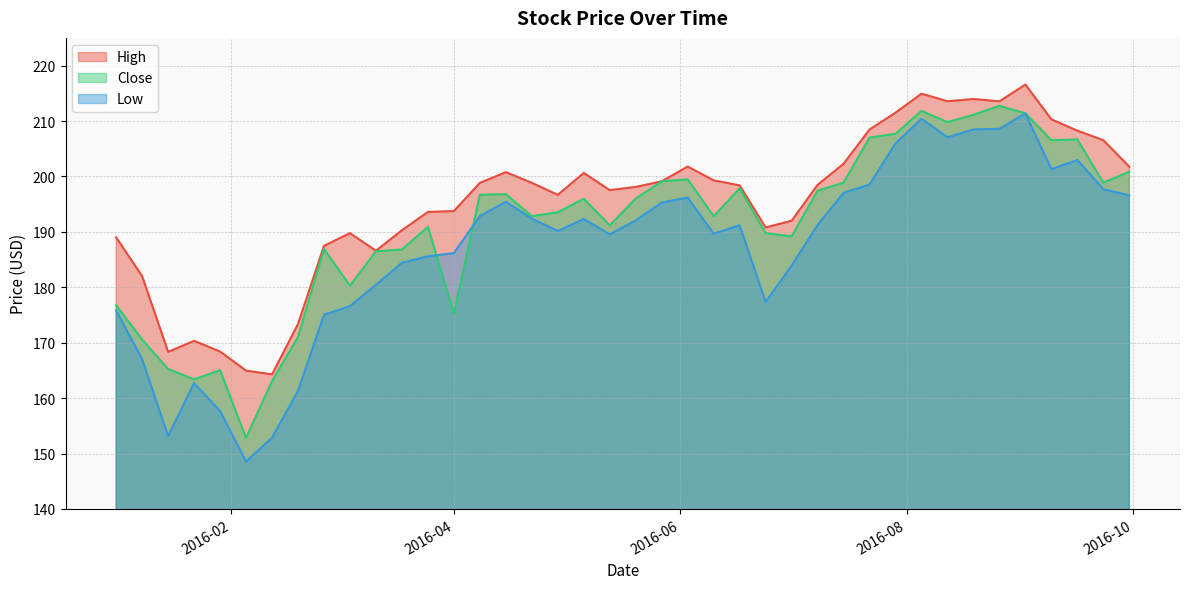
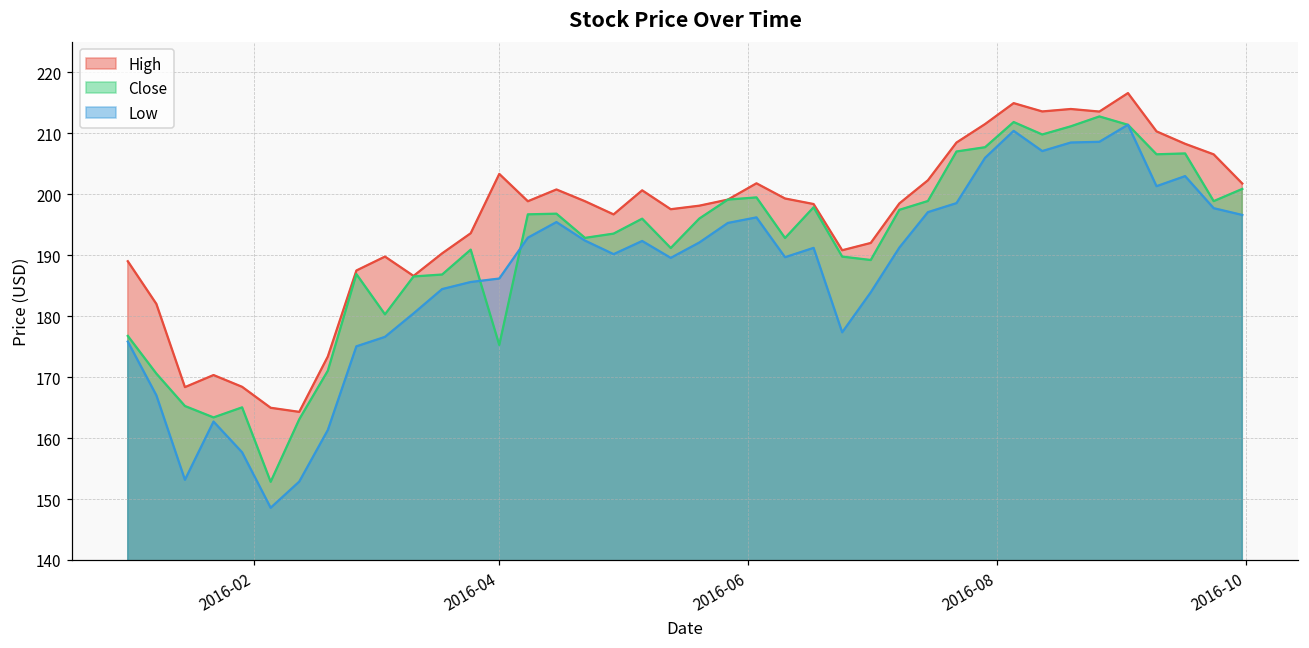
  {
    "High": {
-     "2016-04": 194
+     "2016-04": 203
    },
    "Close": {
      "2016-04": 175
    },
    "Low": {
      "2016-04": 186
    }
  }
